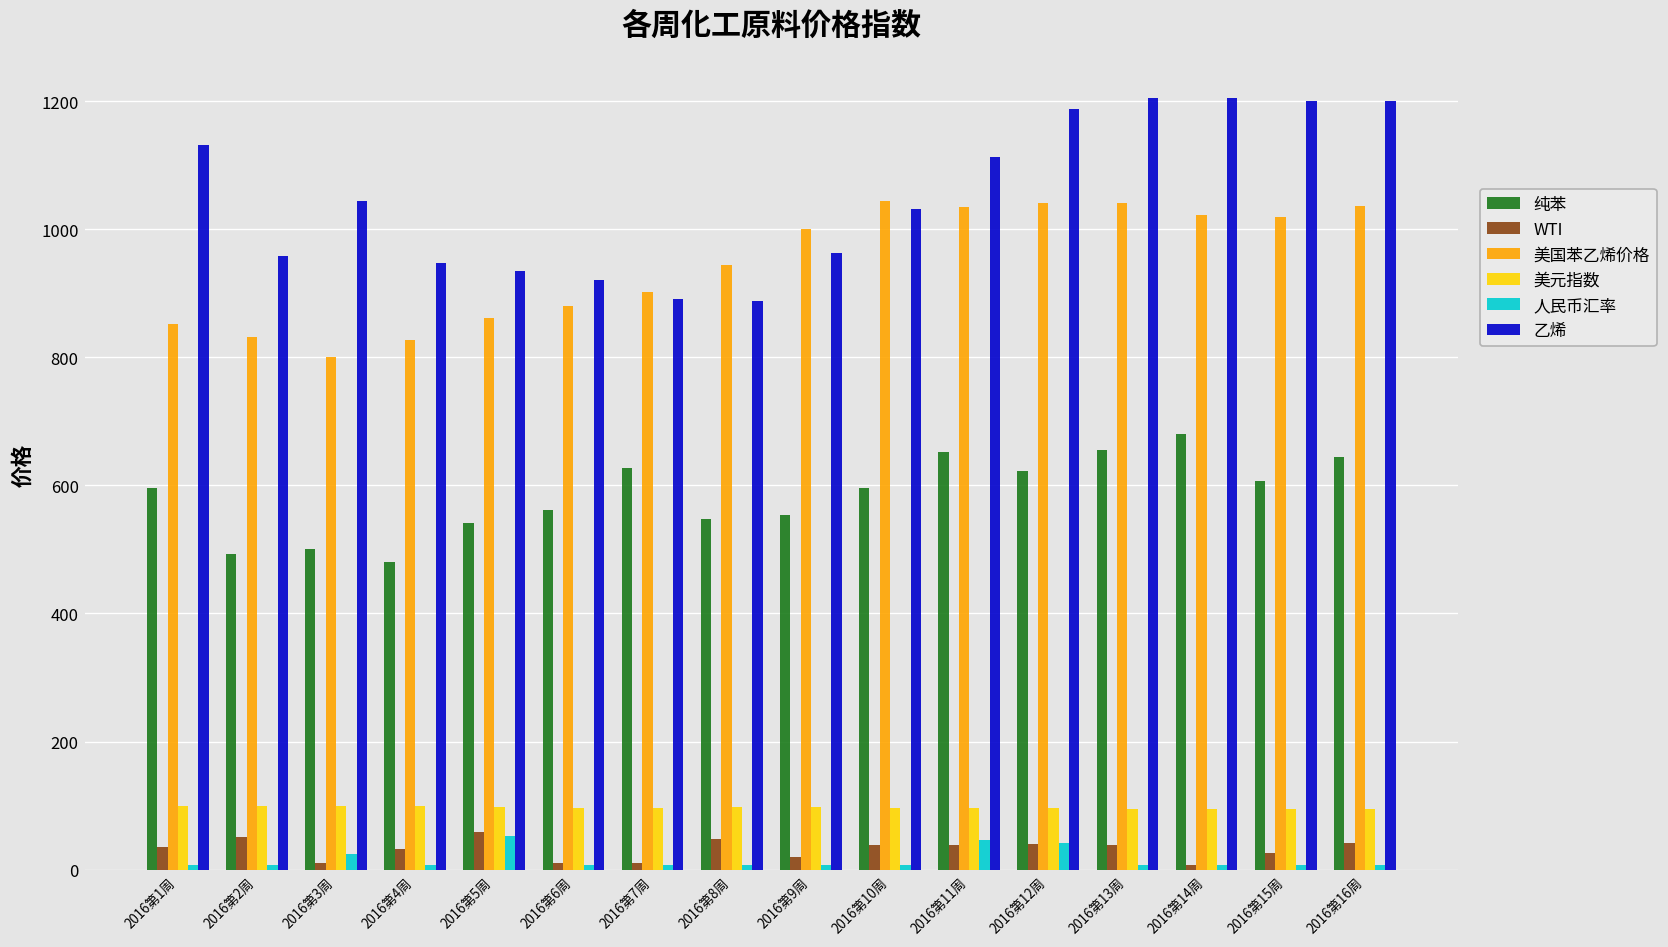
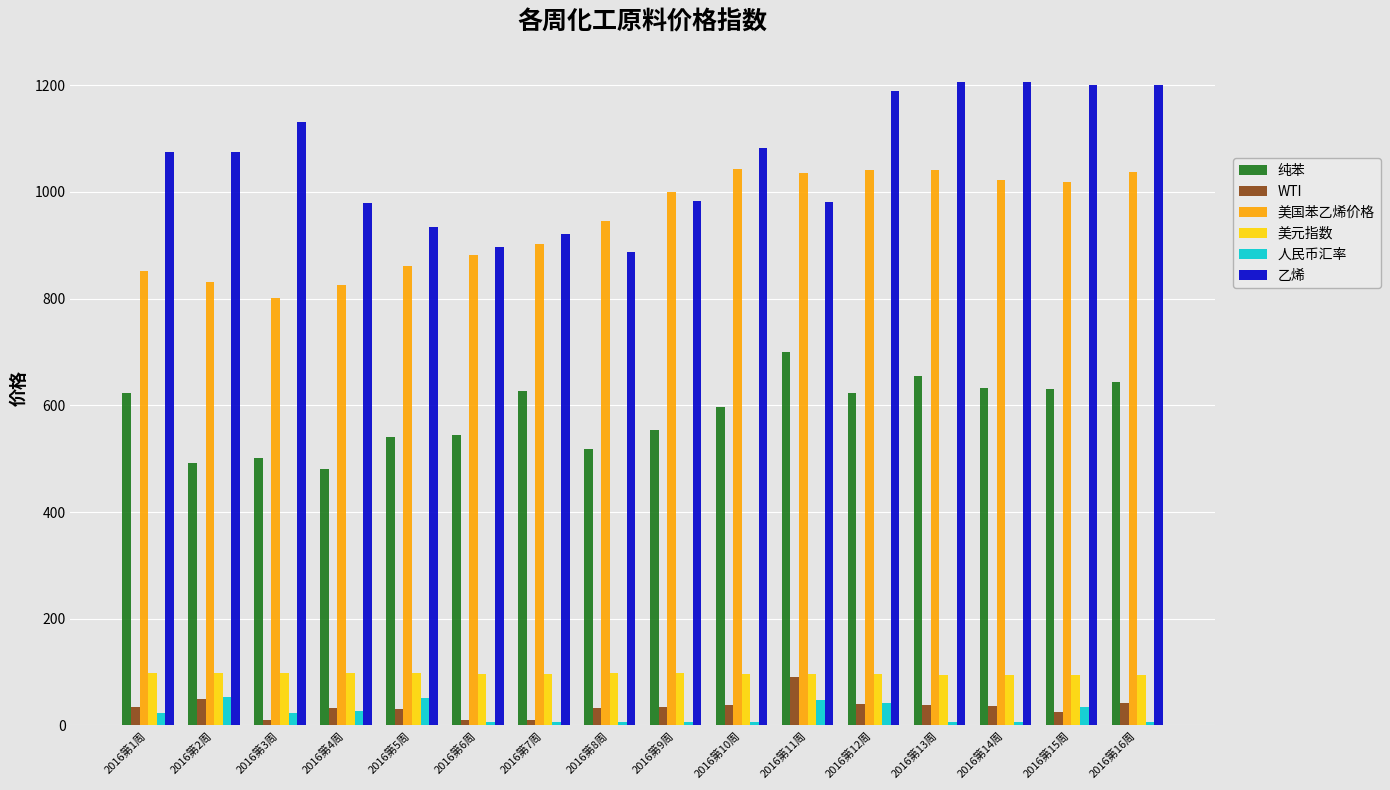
  {
    "纯苯": {
-     "2016第1周": 600,
+     "2016第1周": 620,
      "2016第2周": 490,
      "2016第3周": 500,
      "2016第4周": 480,
      "2016第5周": 540,
-     "2016第6周": 560,
+     "2016第6周": 540,
      "2016第7周": 630,
-     "2016第8周": 550,
+     "2016第8周": 520,
      "2016第9周": 550,
      "2016第10周": 600,
-     "2016第11周": 650,
+     "2016第11周": 700,
      "2016第12周": 620,
      "2016第13周": 660,
-     "2016第14周": 680,
-     "2016第15周": 610,
+     "2016第14周": 630,
+     "2016第15周": 630,
      "2016第16周": 640
    },
    "WTI": {
      "2016第1周": 30,
      "2016第2周": 50,
      "2016第3周": 10,
      "2016第4周": 30,
-     "2016第5周": 60,
+     "2016第5周": 30,
      "2016第6周": 10,
      "2016第7周": 10,
-     "2016第8周": 50,
-     "2016第9周": 20,
+     "2016第8周": 30,
+     "2016第9周": 30,
      "2016第10周": 40,
-     "2016第11周": 40,
+     "2016第11周": 90,
      "2016第12周": 40,
      "2016第13周": 40,
-     "2016第14周": 10,
+     "2016第14周": 40,
      "2016第15周": 30,
      "2016第16周": 40
    },
    "人民币汇率": {
-     "2016第1周": 10,
-     "2016第2周": 10,
+     "2016第1周": 20,
+     "2016第2周": 50,
      "2016第3周": 20,
-     "2016第4周": 10,
+     "2016第4周": 30,
      "2016第5周": 50,
      "2016第6周": 10,
      "2016第7周": 10,
      "2016第8周": 10,
      "2016第9周": 10,
      "2016第10周": 10,
      "2016第11周": 50,
      "2016第12周": 40,
      "2016第13周": 10,
      "2016第14周": 10,
-     "2016第15周": 10,
+     "2016第15周": 30,
      "2016第16周": 10
    },
    "乙烯": {
-     "2016第1周": 1130,
-     "2016第2周": 960,
-     "2016第3周": 1040,
-     "2016第4周": 950,
+     "2016第1周": 1080,
+     "2016第2周": 1080,
+     "2016第3周": 1130,
+     "2016第4周": 980,
      "2016第5周": 930,
-     "2016第6周": 920,
-     "2016第7周": 890,
+     "2016第6周": 900,
+     "2016第7周": 920,
      "2016第8周": 890,
-     "2016第9周": 960,
-     "2016第10周": 1030,
-     "2016第11周": 1110,
+     "2016第9周": 980,
+     "2016第10周": 1080,
+     "2016第11周": 980,
      "2016第12周": 1190,
      "2016第13周": 1210,
      "2016第14周": 1210,
      "2016第15周": 1200,
      "2016第16周": 1200
    }
  }
